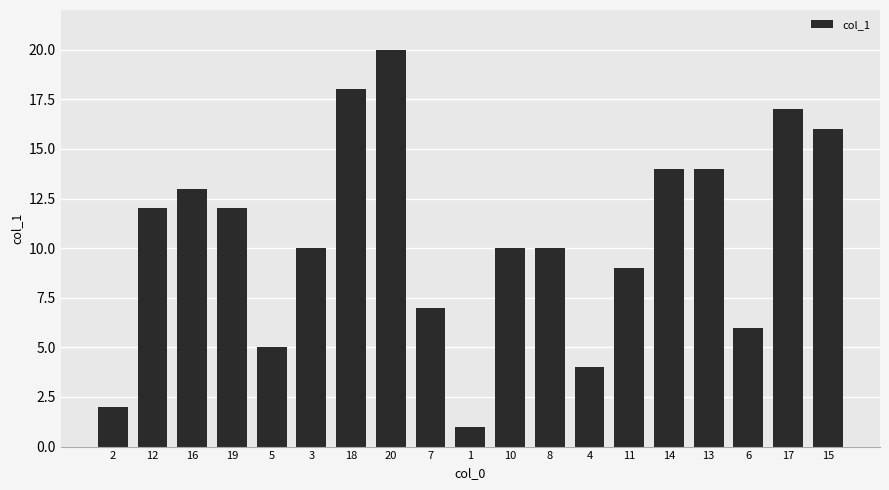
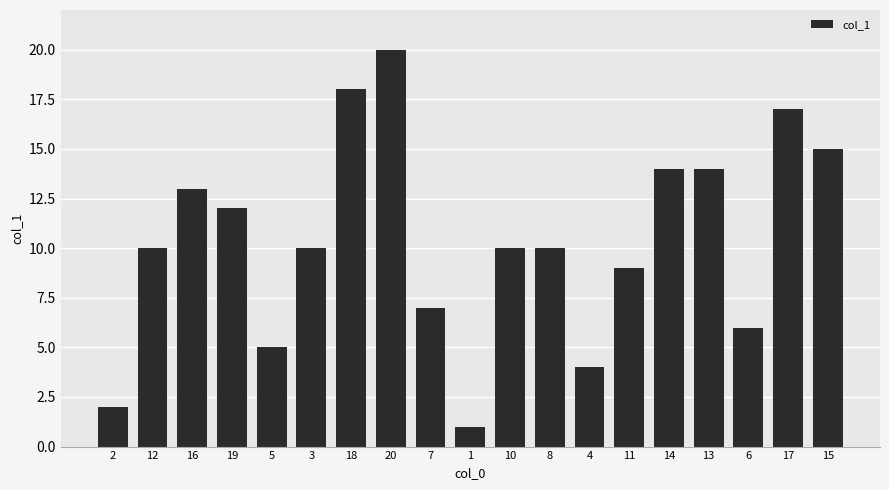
  {
    "2": 2,
-   "12": 12,
+   "12": 10,
    "16": 13,
    "19": 12,
    "5": 5,
    "3": 10,
    "18": 18,
    "20": 20,
    "7": 7,
    "1": 1,
    "10": 10,
    "8": 10,
    "4": 4,
    "11": 9,
    "14": 14,
    "13": 14,
    "6": 6,
    "17": 17,
-   "15": 16
+   "15": 15
  }
